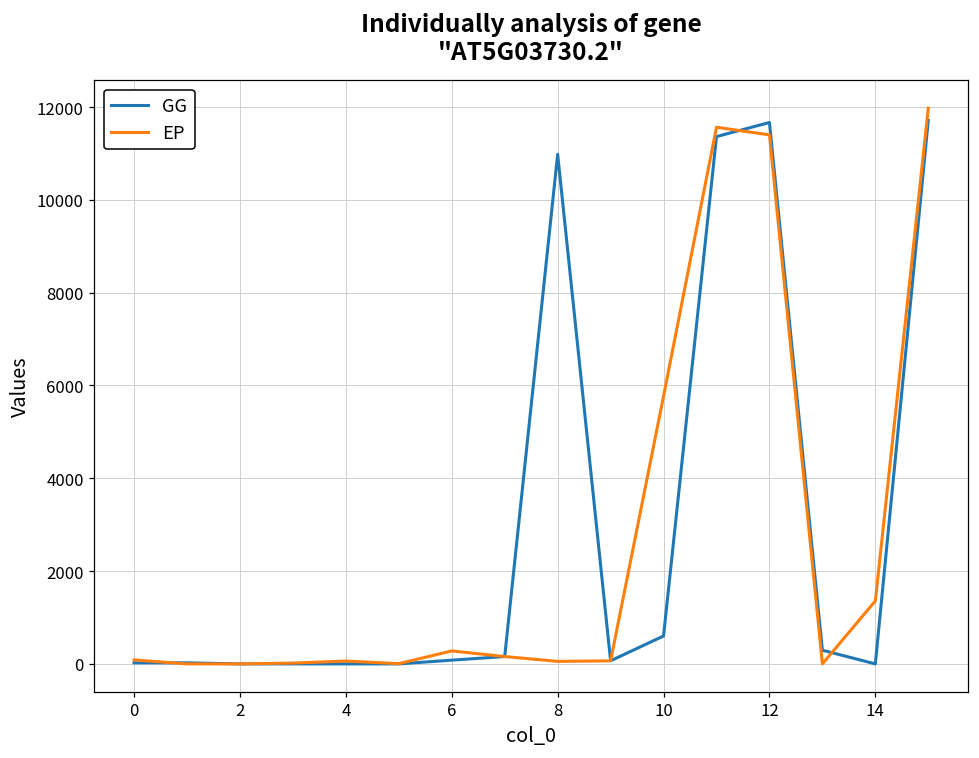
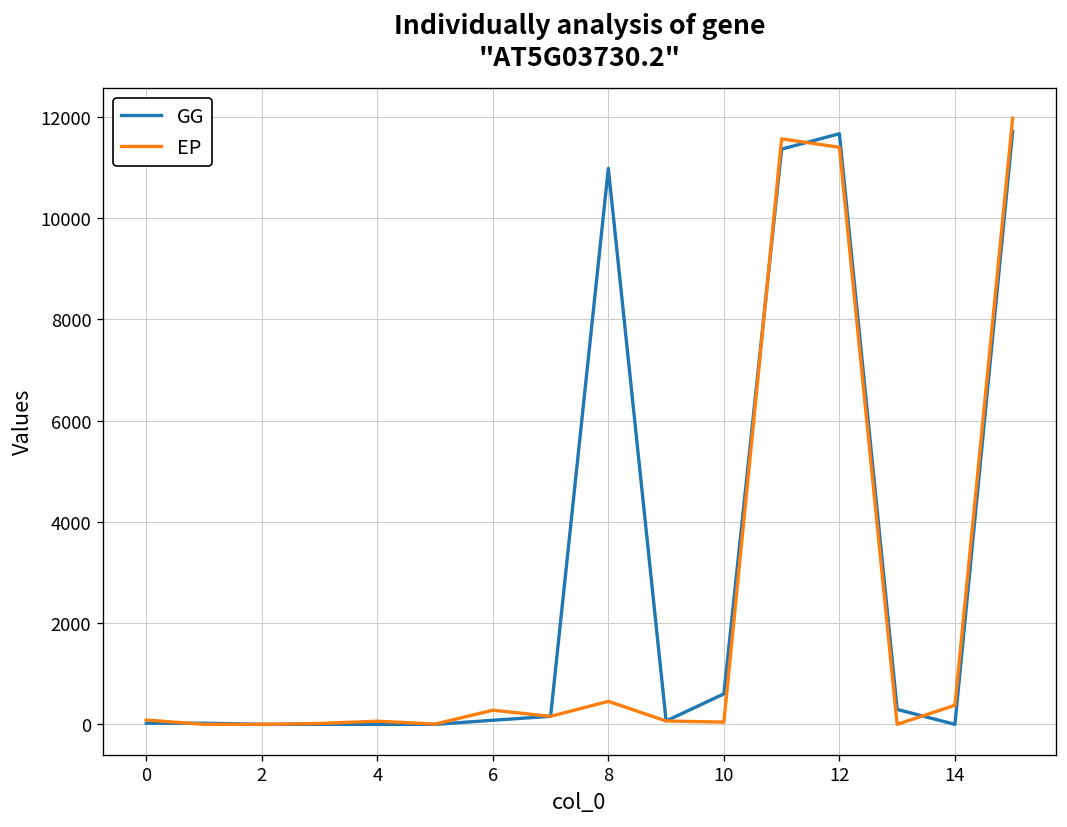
  {
    "GG": {
      "0": 0,
      "4": 0,
      "6": 100,
      "8": 11000,
      "10": 600,
      "12": 11700,
      "14": 0
    },
    "EP": {
      "0": 100,
      "4": 100,
      "6": 300,
-     "8": 100,
-     "10": 5800,
+     "8": 500,
+     "10": 0,
      "12": 11400,
-     "14": 1400
+     "14": 400
    }
  }
